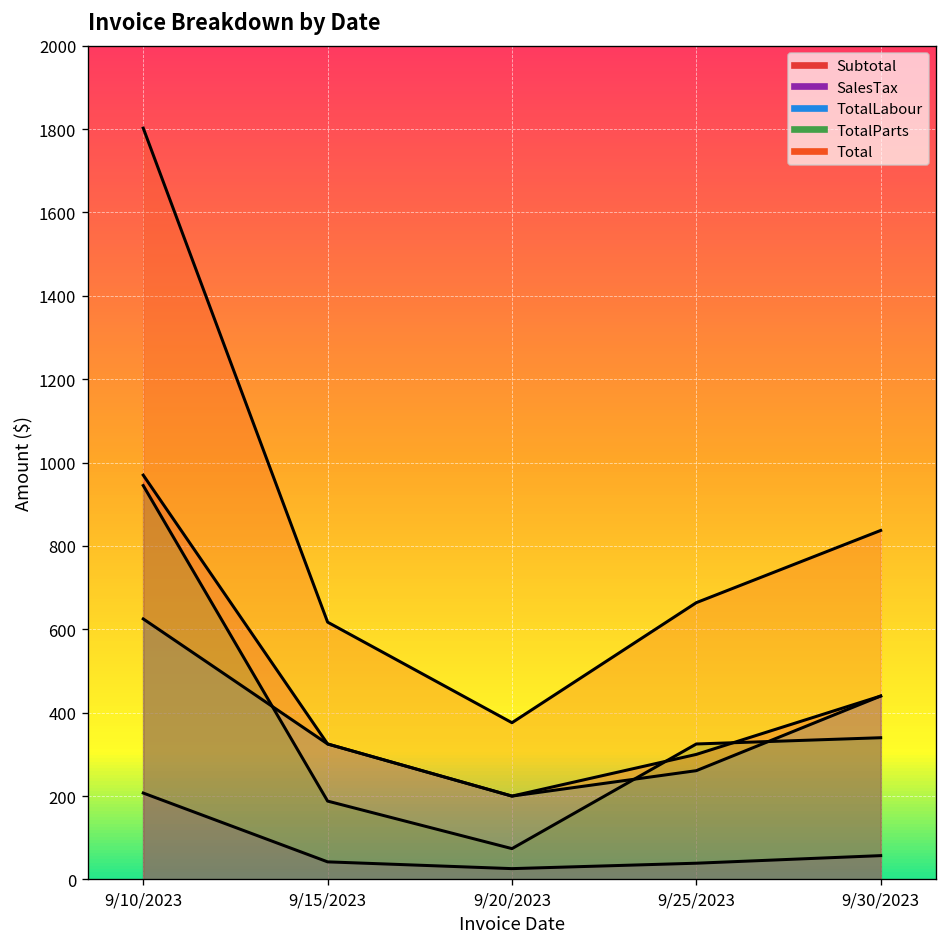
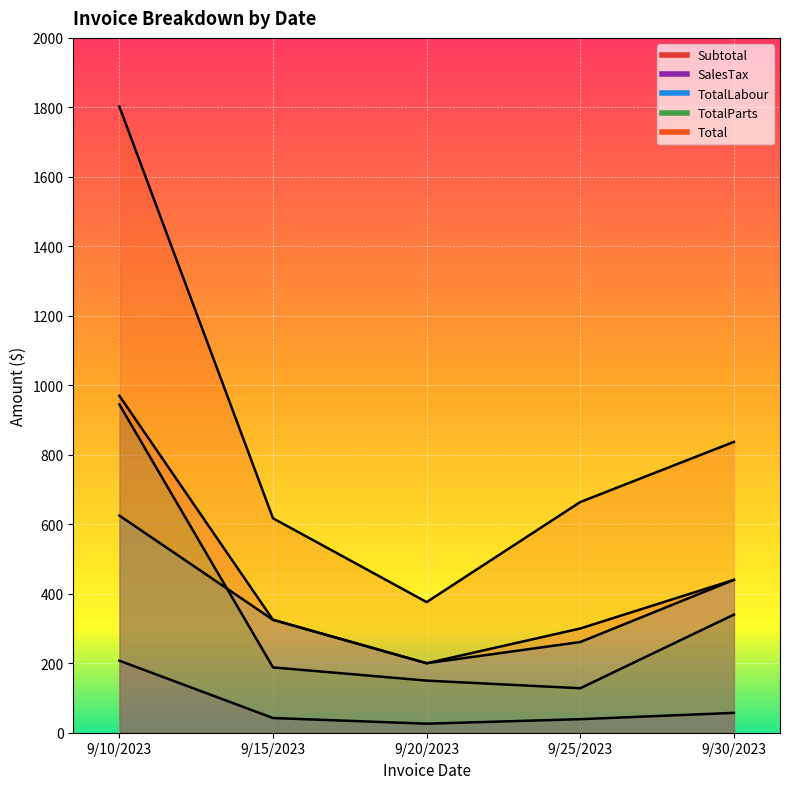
  {
    "TotalLabour": {
      "9/10/2023": 630,
      "9/25/2023": 260
    },
    "TotalParts": {
      "9/10/2023": 940,
      "9/15/2023": 190,
-     "9/20/2023": 70,
-     "9/25/2023": 330,
+     "9/20/2023": 150,
+     "9/25/2023": 130,
      "9/30/2023": 340
    }
  }
